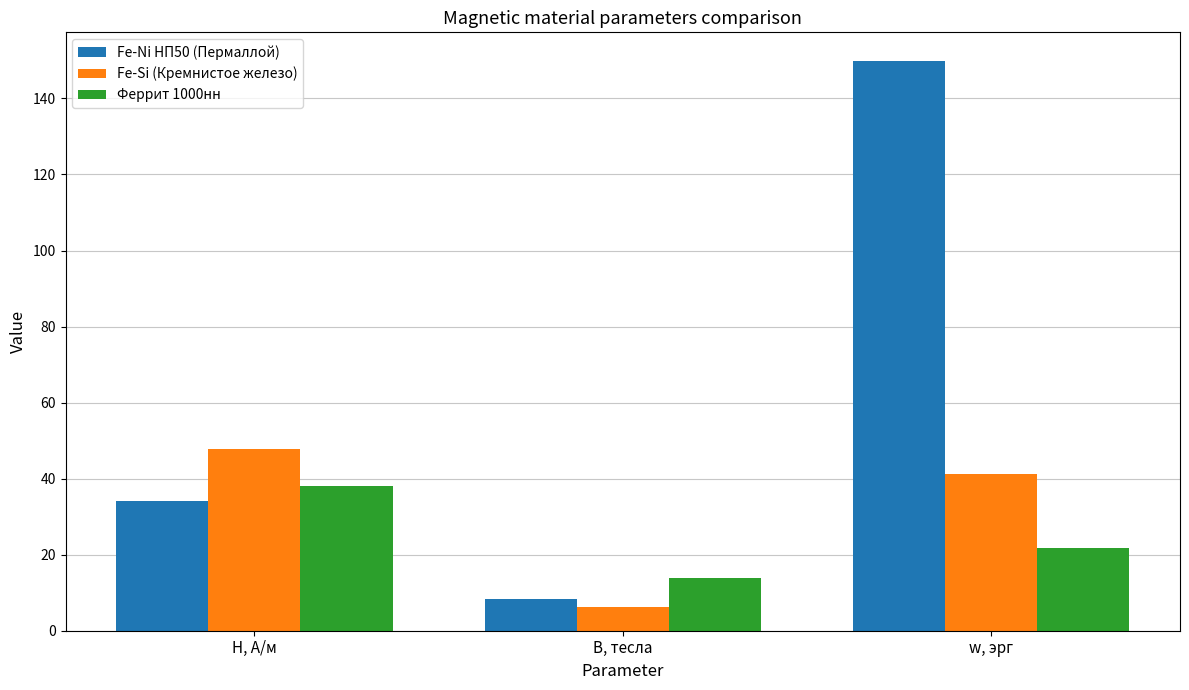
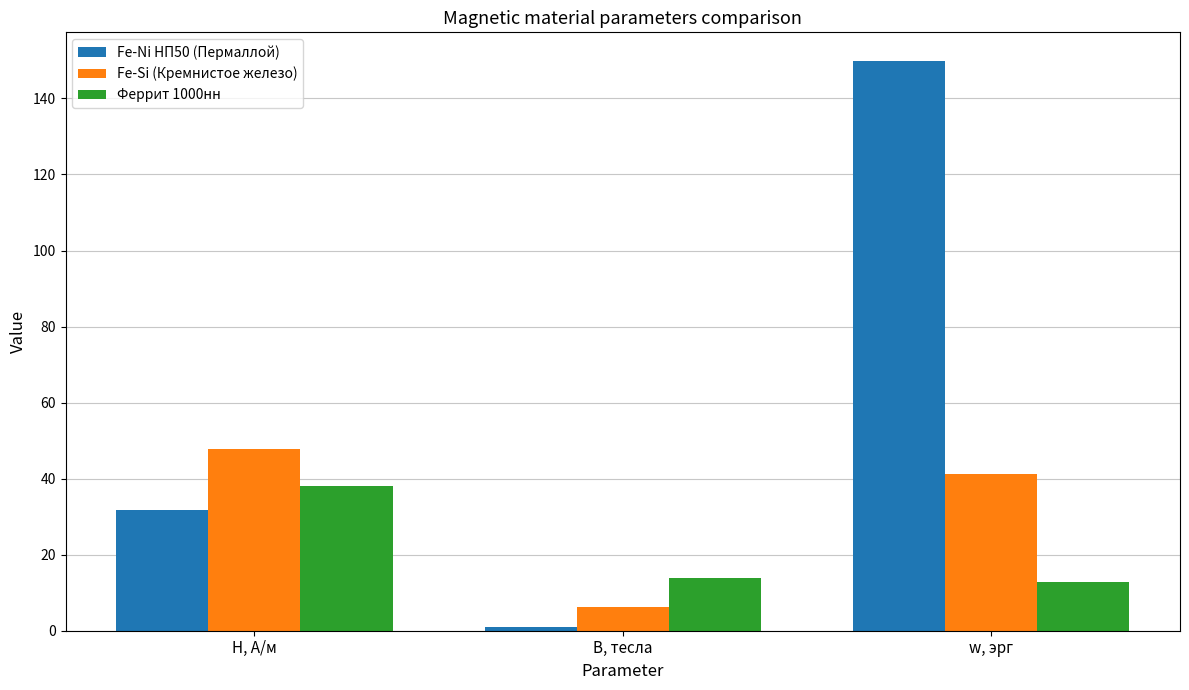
  {
    "Fe-Ni НП50 (Пермаллой)": {
-     "H, А/м": 34,
-     "B, тесла": 8,
+     "H, А/м": 32,
+     "B, тесла": 1,
      "w, эрг": 150
    },
    "Fe-Si (Кремнистое железо)": {
      "H, А/м": 48,
      "B, тесла": 6,
      "w, эрг": 41
    },
    "Феррит 1000нн": {
      "H, А/м": 38,
      "B, тесла": 14,
-     "w, эрг": 22
+     "w, эрг": 13
    }
  }
